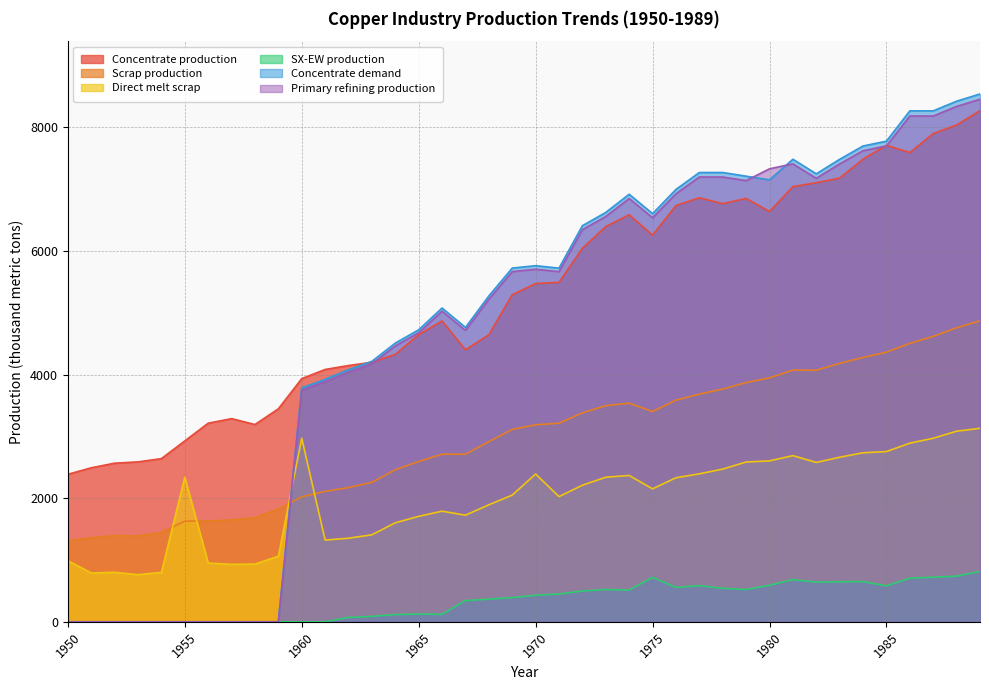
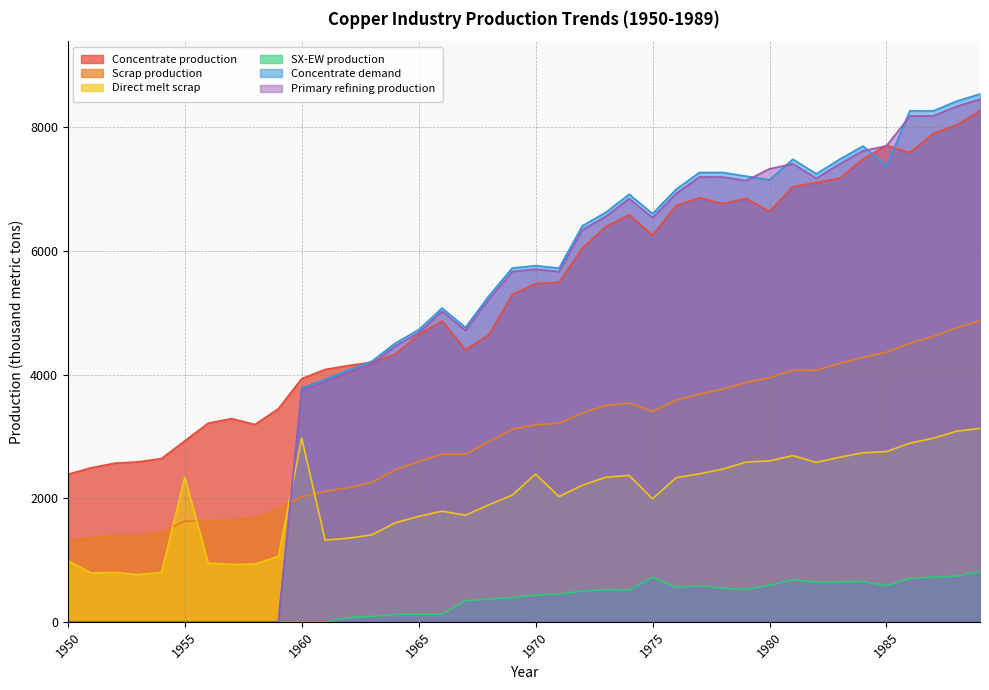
  {
    "Direct melt scrap": {
      "1950": 1000,
      "1955": 2300,
      "1960": 3000,
      "1965": 1700,
      "1970": 2400,
-     "1975": 2200,
+     "1975": 2000,
      "1980": 2600,
      "1985": 2800
    },
    "SX-EW production": {
      "1960": 0,
      "1965": 100,
      "1970": 400,
      "1975": 700,
      "1980": 600,
      "1985": 600
    },
    "Concentrate demand": {
      "1965": 4700,
      "1970": 5800,
      "1975": 6600,
      "1980": 7100,
-     "1985": 7800
+     "1985": 7400
    },
    "Primary refining production": {
      "1970": 5700,
      "1975": 6500,
      "1980": 7300
    }
  }
